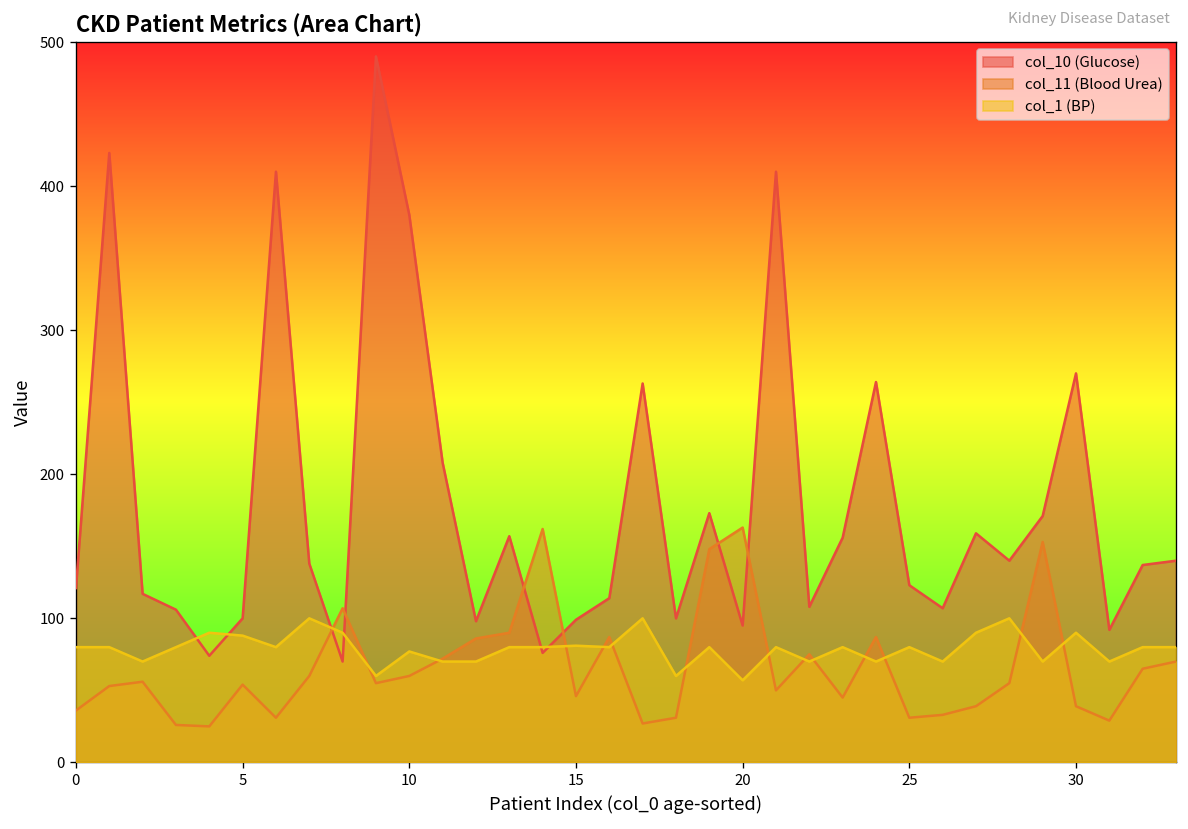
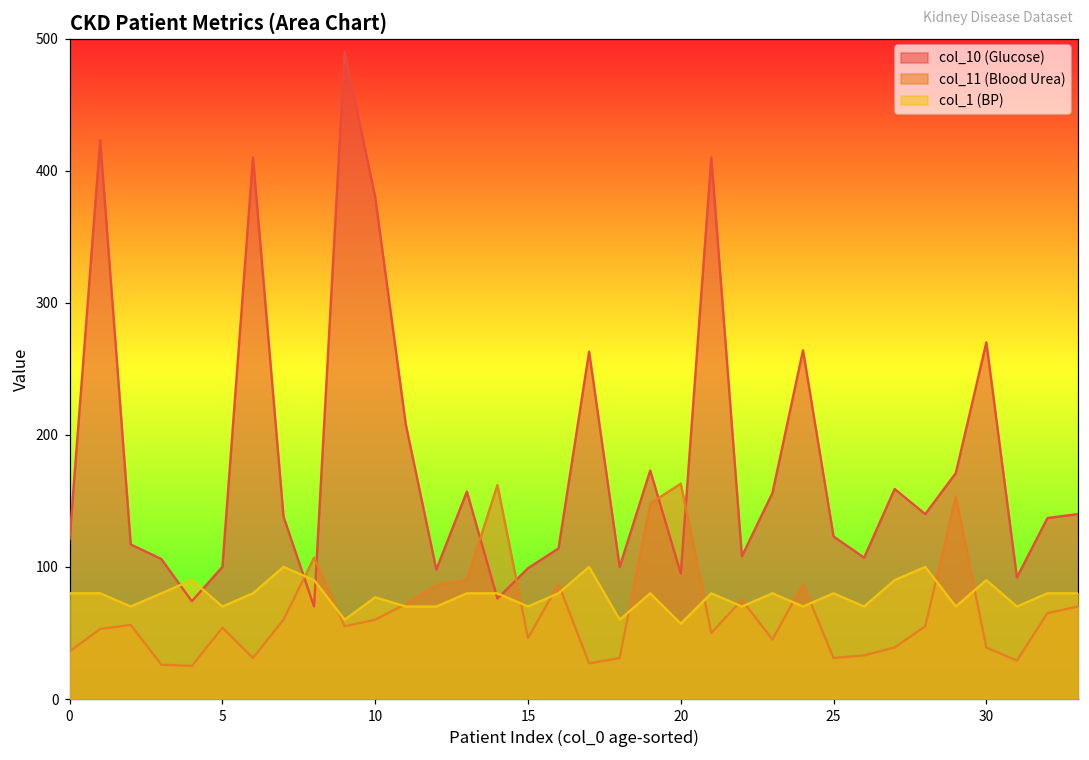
  {
    "col_1 (BP)": {
      "0": 80,
-     "5": 88,
+     "5": 70,
      "10": 77,
-     "15": 81,
+     "15": 70,
      "20": 57,
      "25": 80,
      "30": 90
    }
  }
